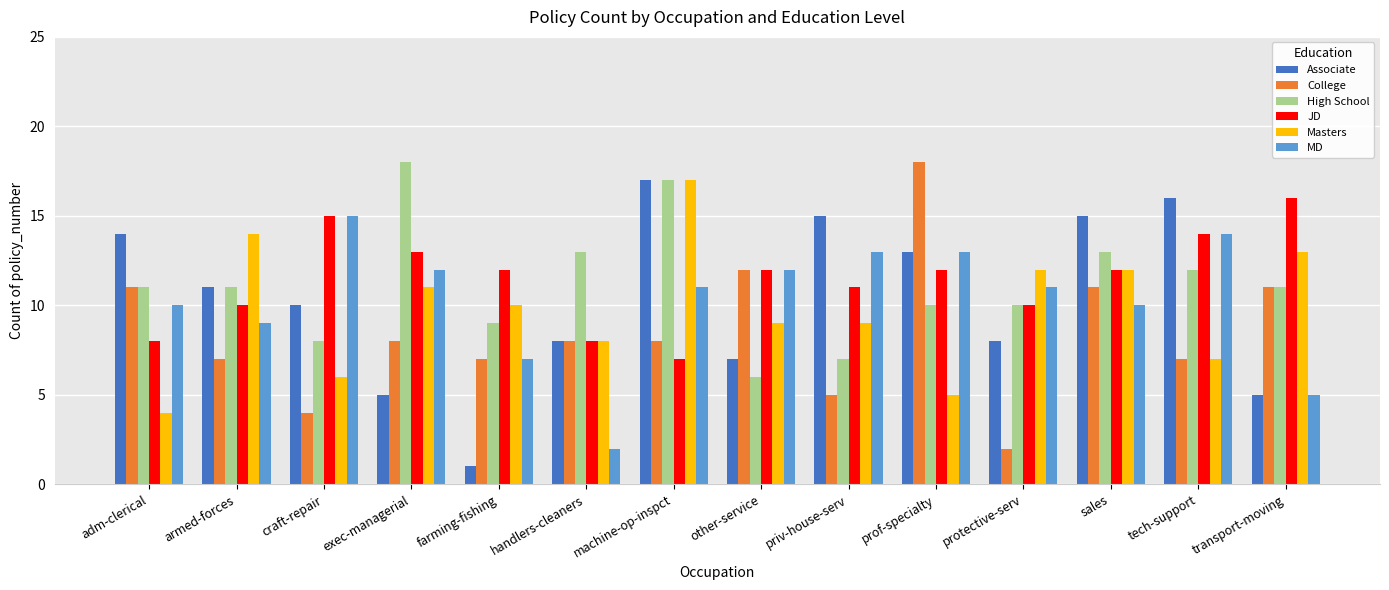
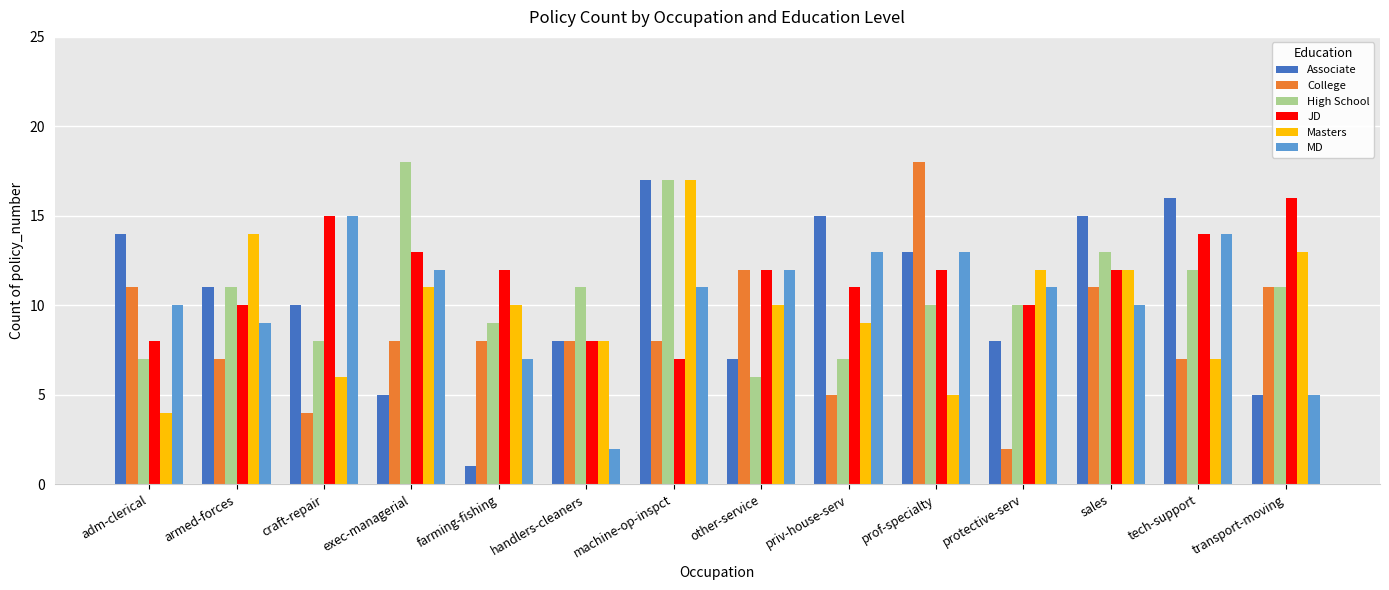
  {
    "College": {
      "adm-clerical": 11,
      "armed-forces": 7,
      "craft-repair": 4,
      "exec-managerial": 8,
-     "farming-fishing": 7,
+     "farming-fishing": 8,
      "handlers-cleaners": 8,
      "machine-op-inspct": 8,
      "other-service": 12,
      "priv-house-serv": 5,
      "prof-specialty": 18,
      "protective-serv": 2,
      "sales": 11,
      "tech-support": 7,
      "transport-moving": 11
    },
    "High School": {
-     "adm-clerical": 11,
+     "adm-clerical": 7,
      "armed-forces": 11,
      "craft-repair": 8,
      "exec-managerial": 18,
      "farming-fishing": 9,
-     "handlers-cleaners": 13,
+     "handlers-cleaners": 11,
      "machine-op-inspct": 17,
      "other-service": 6,
      "priv-house-serv": 7,
      "prof-specialty": 10,
      "protective-serv": 10,
      "sales": 13,
      "tech-support": 12,
      "transport-moving": 11
    },
    "JD": {
      "adm-clerical": 8,
      "armed-forces": 10,
      "craft-repair": 15,
      "exec-managerial": 13,
      "farming-fishing": 12,
      "handlers-cleaners": 8,
      "machine-op-inspct": 7,
      "other-service": 12,
      "priv-house-serv": 11,
      "prof-specialty": 12,
      "protective-serv": 10,
      "sales": 12,
      "tech-support": 14,
      "transport-moving": 16
    },
    "Masters": {
      "adm-clerical": 4,
      "armed-forces": 14,
      "craft-repair": 6,
      "exec-managerial": 11,
      "farming-fishing": 10,
      "handlers-cleaners": 8,
      "machine-op-inspct": 17,
-     "other-service": 9,
+     "other-service": 10,
      "priv-house-serv": 9,
      "prof-specialty": 5,
      "protective-serv": 12,
      "sales": 12,
      "tech-support": 7,
      "transport-moving": 13
    }
  }
